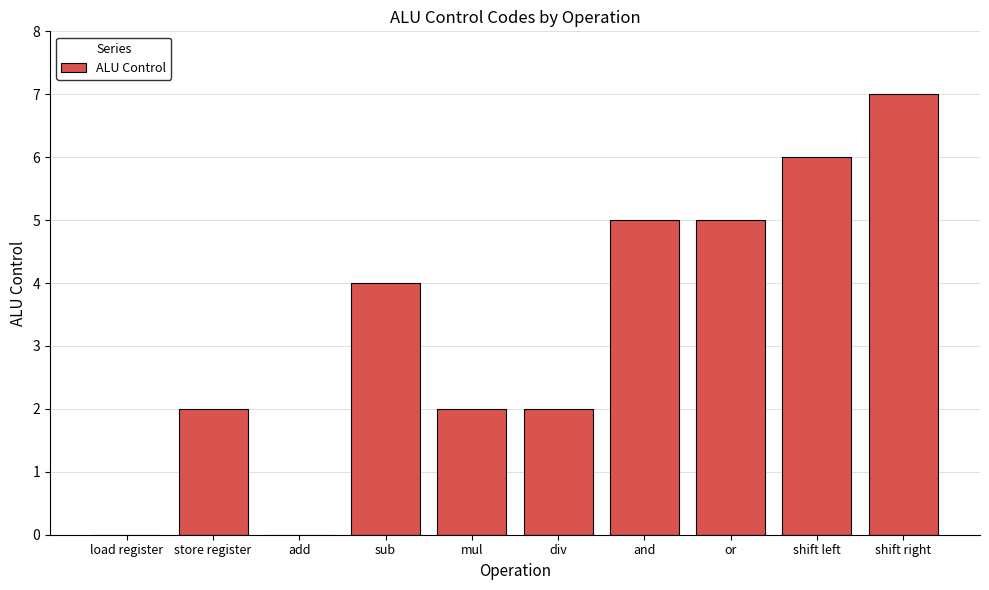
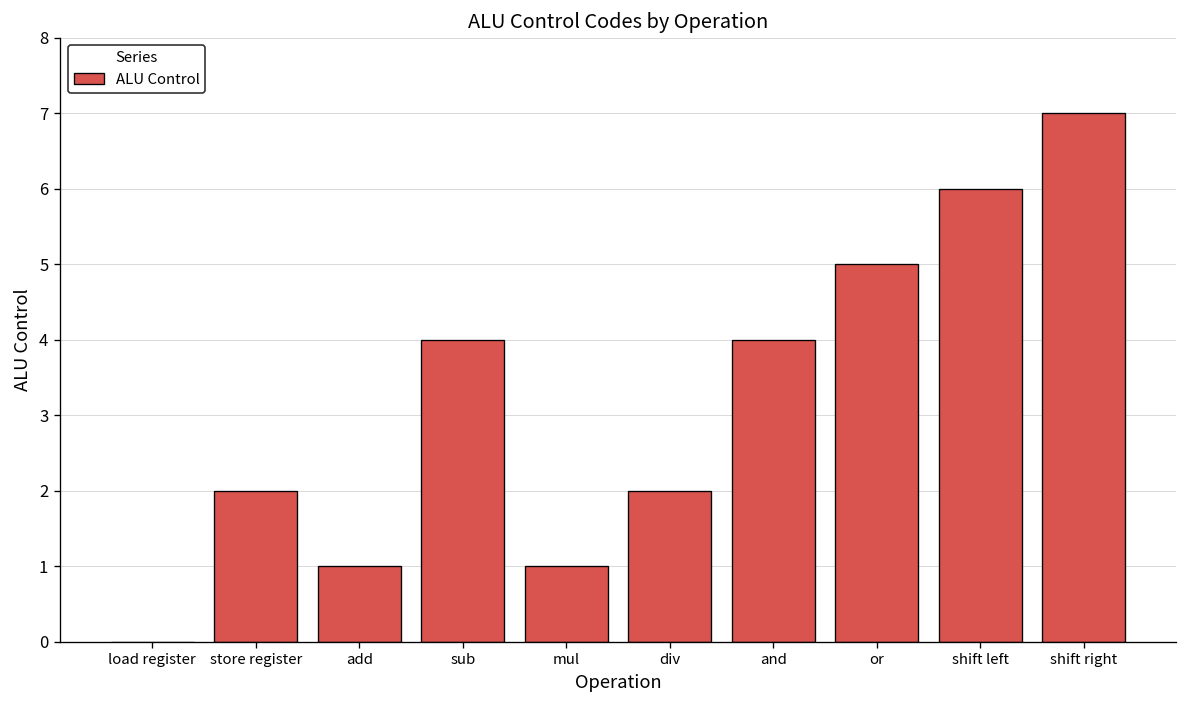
  {
    "load register": 0,
    "store register": 2,
-   "add": 0,
+   "add": 1,
    "sub": 4,
-   "mul": 2,
+   "mul": 1,
    "div": 2,
-   "and": 5,
+   "and": 4,
    "or": 5,
    "shift left": 6,
    "shift right": 7
  }
